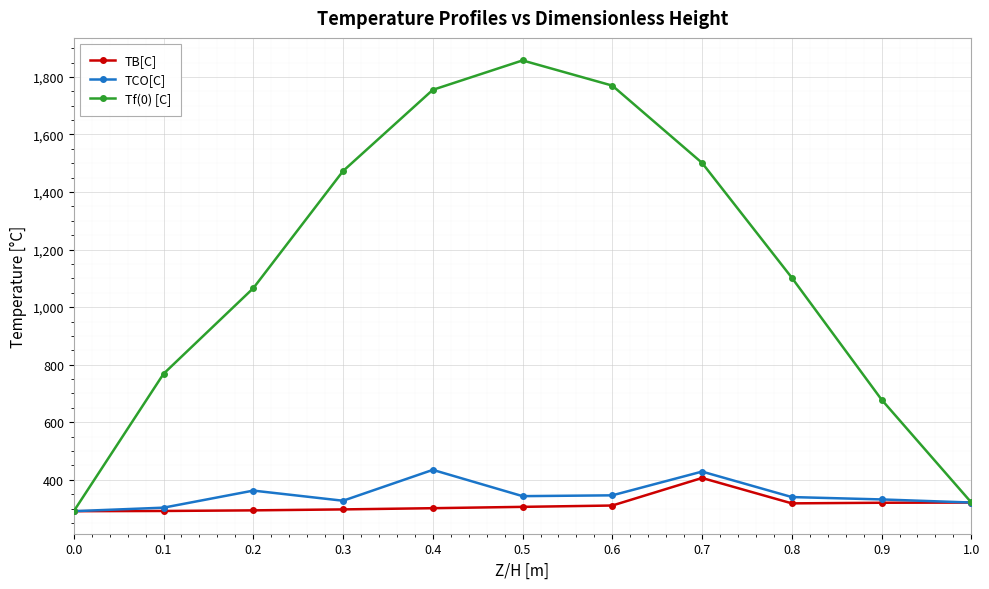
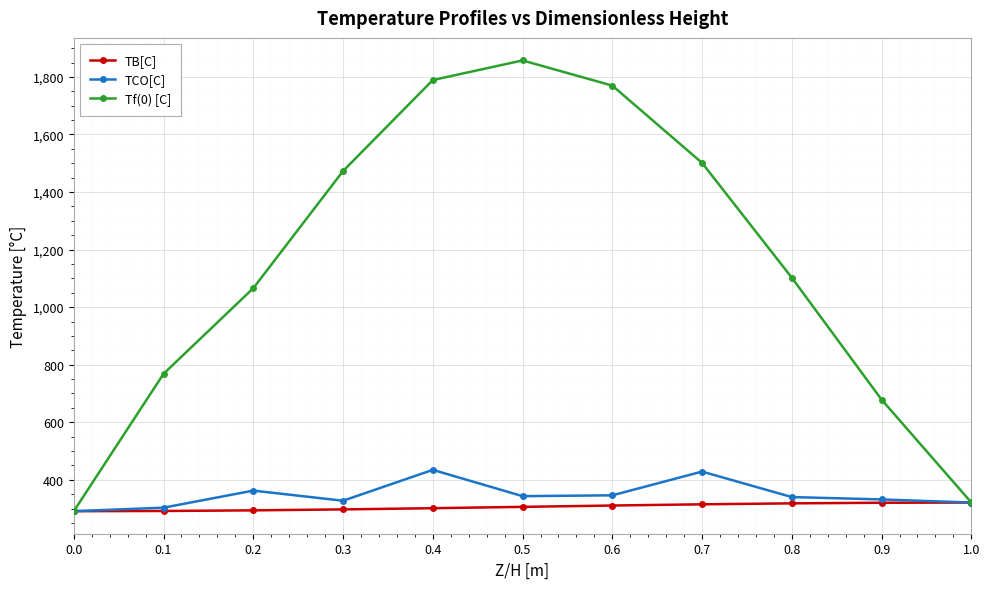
  {
    "TB[C]": {
      "0.1": "290",
      "0.2": "290",
      "0.3": "300",
      "0.4": "300",
      "0.5": "310",
      "0.6": "310",
-     "0.7": "410",
+     "0.7": "310",
      "0.8": "320",
      "0.9": "320"
    },
    "TCO[C]": {
      "0.1": "300",
      "0.2": "360",
      "0.3": "330",
      "0.4": "430",
      "0.5": "340",
      "0.6": "350",
      "0.7": "430",
      "0.8": "340",
      "0.9": "330"
    },
    "Tf(0) [C]": {
      "0.1": "770",
      "0.2": "1,070",
      "0.3": "1,470",
-     "0.4": "1,760",
+     "0.4": "1,790",
      "0.5": "1,860",
      "0.6": "1,770",
      "0.7": "1,500",
      "0.8": "1,100",
      "0.9": "680"
    }
  }
